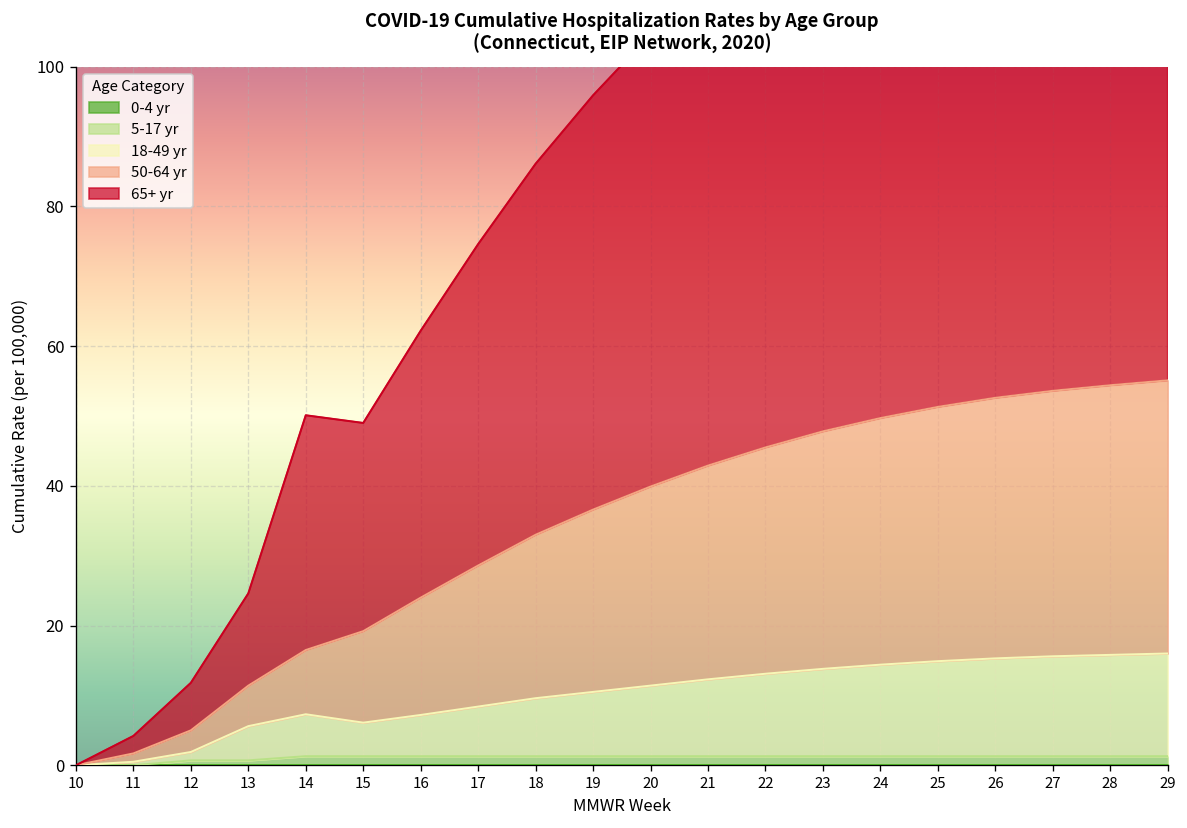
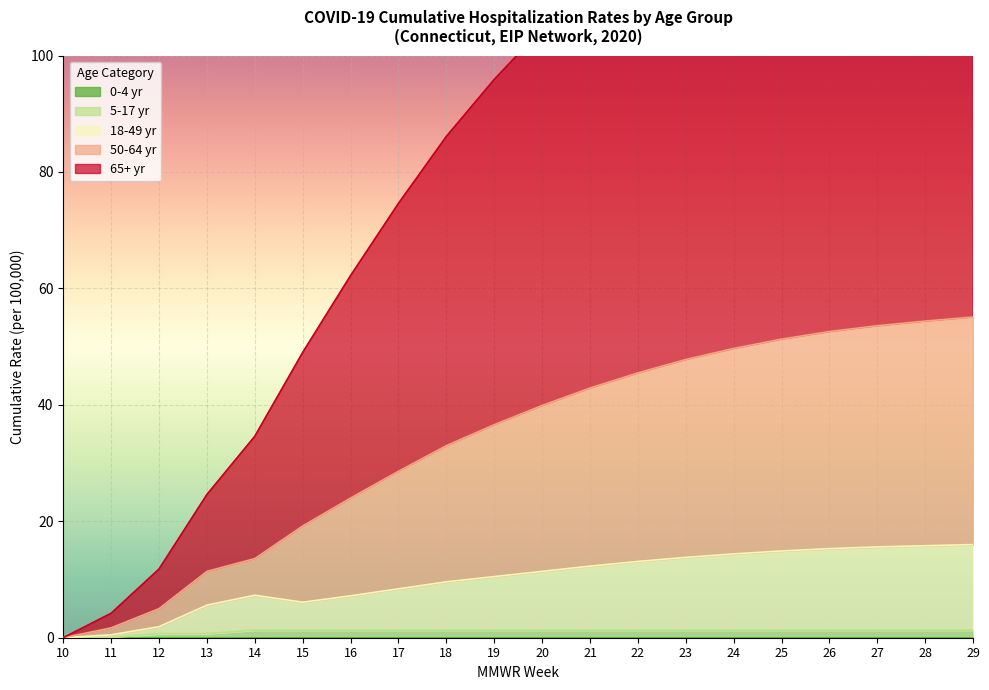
  {
    "0-4 yr": {
      "12": 0,
      "13": 0,
      "14": 0,
      "15": 0,
      "16": 0,
      "17": 0,
      "18": 0,
      "19": 0,
      "20": 0,
      "21": 0,
      "22": 0,
      "23": 0,
      "24": 0,
      "25": 0,
      "26": 0,
      "27": 0,
      "28": 0,
      "29": 0
    },
    "5-17 yr": {
      "12": 1,
      "13": 1,
      "14": 1,
      "15": 1,
      "16": 1,
      "17": 1,
      "18": 1,
      "19": 1,
      "20": 1,
      "21": 1,
      "22": 1,
      "23": 1,
      "24": 1,
      "25": 1,
      "26": 1,
      "27": 1,
      "28": 1,
      "29": 1
    },
    "18-49 yr": {
      "11": 1,
      "12": 1,
      "13": 5,
      "14": 6,
      "15": 5,
      "16": 6,
      "17": 7,
      "18": 8,
      "19": 9,
      "20": 10,
      "21": 11,
      "22": 12,
      "23": 13,
      "24": 13,
      "25": 14,
      "26": 14,
      "27": 14,
      "28": 15,
      "29": 15
    },
    "50-64 yr": {
      "11": 1,
      "12": 3,
      "13": 6,
-     "14": 9,
+     "14": 6,
      "15": 13,
      "16": 17,
      "17": 20,
      "18": 23,
      "19": 26,
      "20": 29,
      "21": 31,
      "22": 32,
      "23": 34,
      "24": 35,
      "25": 36,
      "26": 37,
      "27": 38,
      "28": 39,
      "29": 39
    },
    "65+ yr": {
      "11": 3,
      "12": 7,
      "13": 13,
-     "14": 34,
+     "14": 21,
      "15": 30,
      "16": 38,
      "17": 46,
      "18": 53,
      "19": 59
    }
  }
